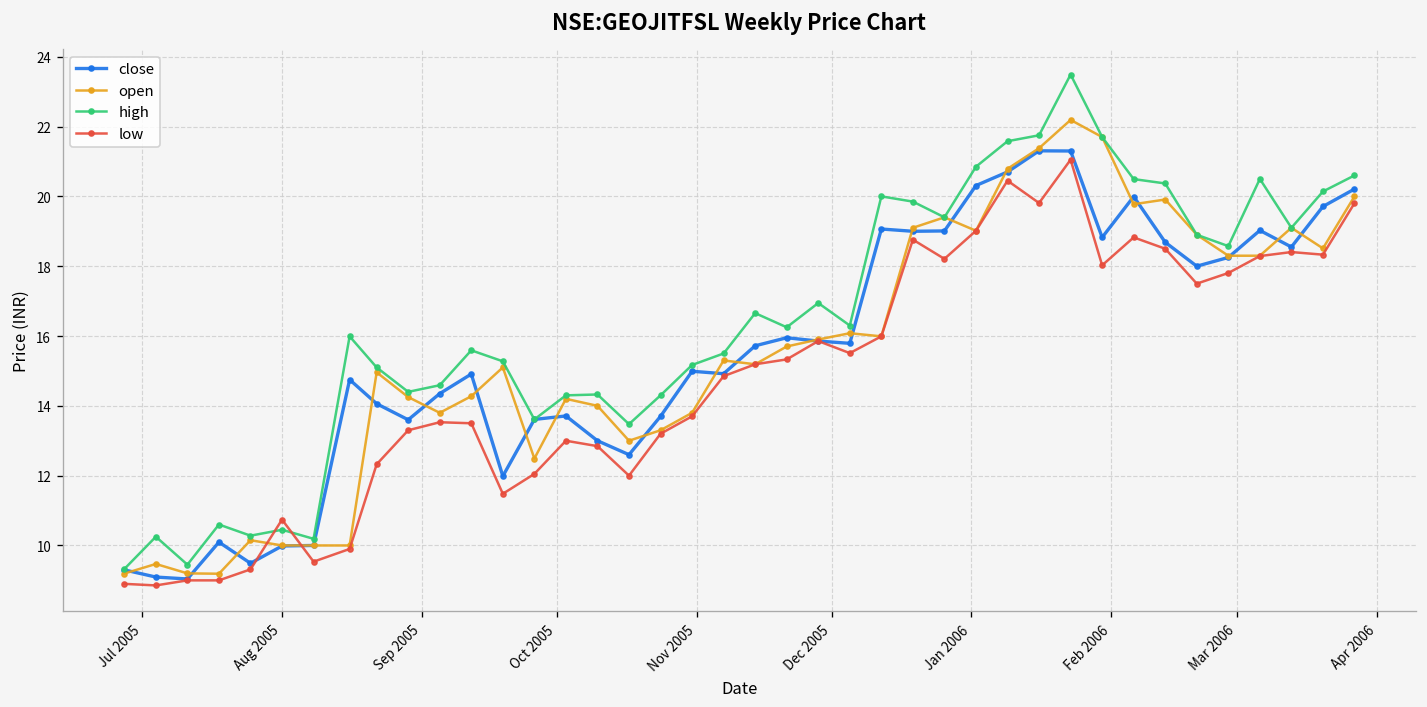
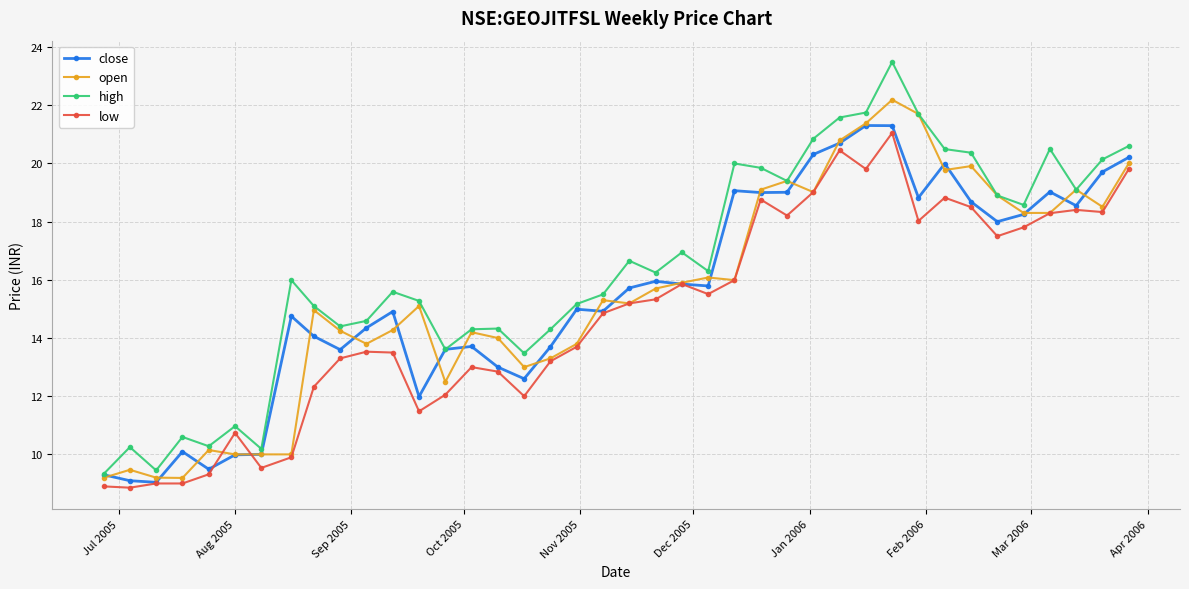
  {
    "high": {
-     "Aug 2005": 10.5
+     "Aug 2005": 11.0
    },
    "low": {
      "Aug 2005": 10.7
    }
  }
